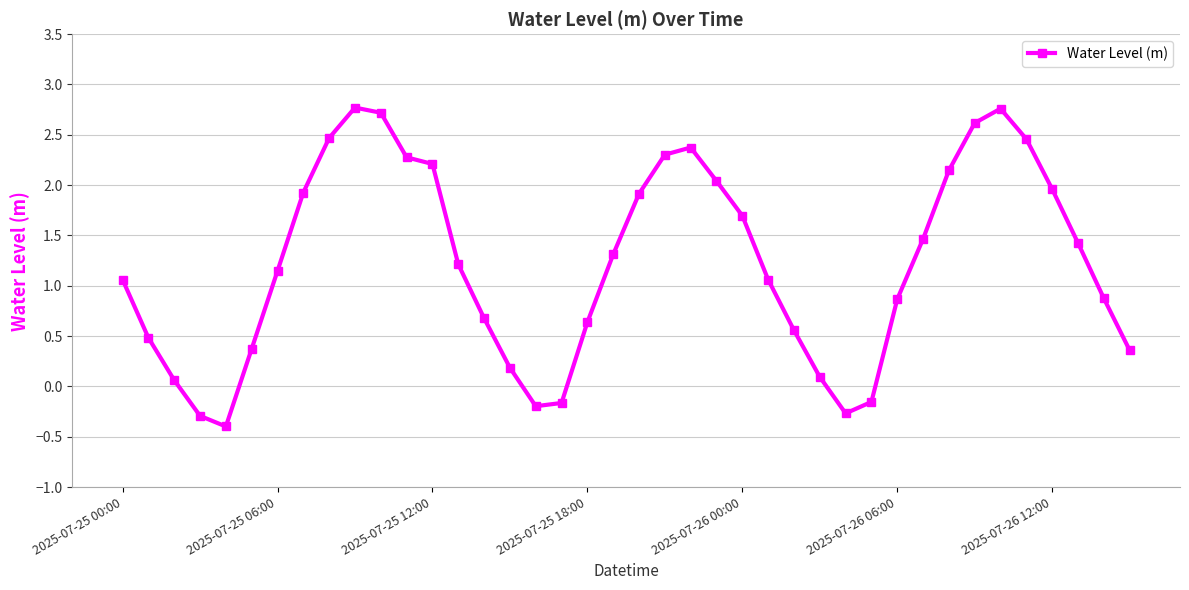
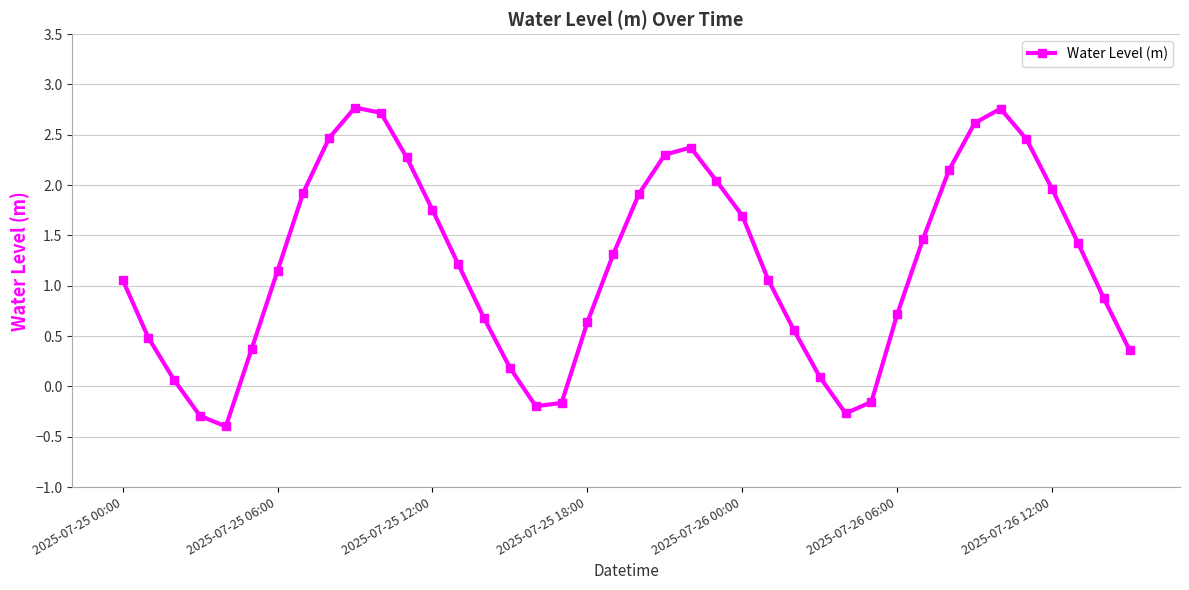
  {
    "2025-07-25 00:00": 1.06,
    "2025-07-25 06:00": 1.15,
-   "2025-07-25 12:00": 2.21,
+   "2025-07-25 12:00": 1.75,
    "2025-07-25 18:00": 0.64,
    "2025-07-26 00:00": 1.70,
-   "2025-07-26 06:00": 0.87,
+   "2025-07-26 06:00": 0.72,
    "2025-07-26 12:00": 1.96
  }
